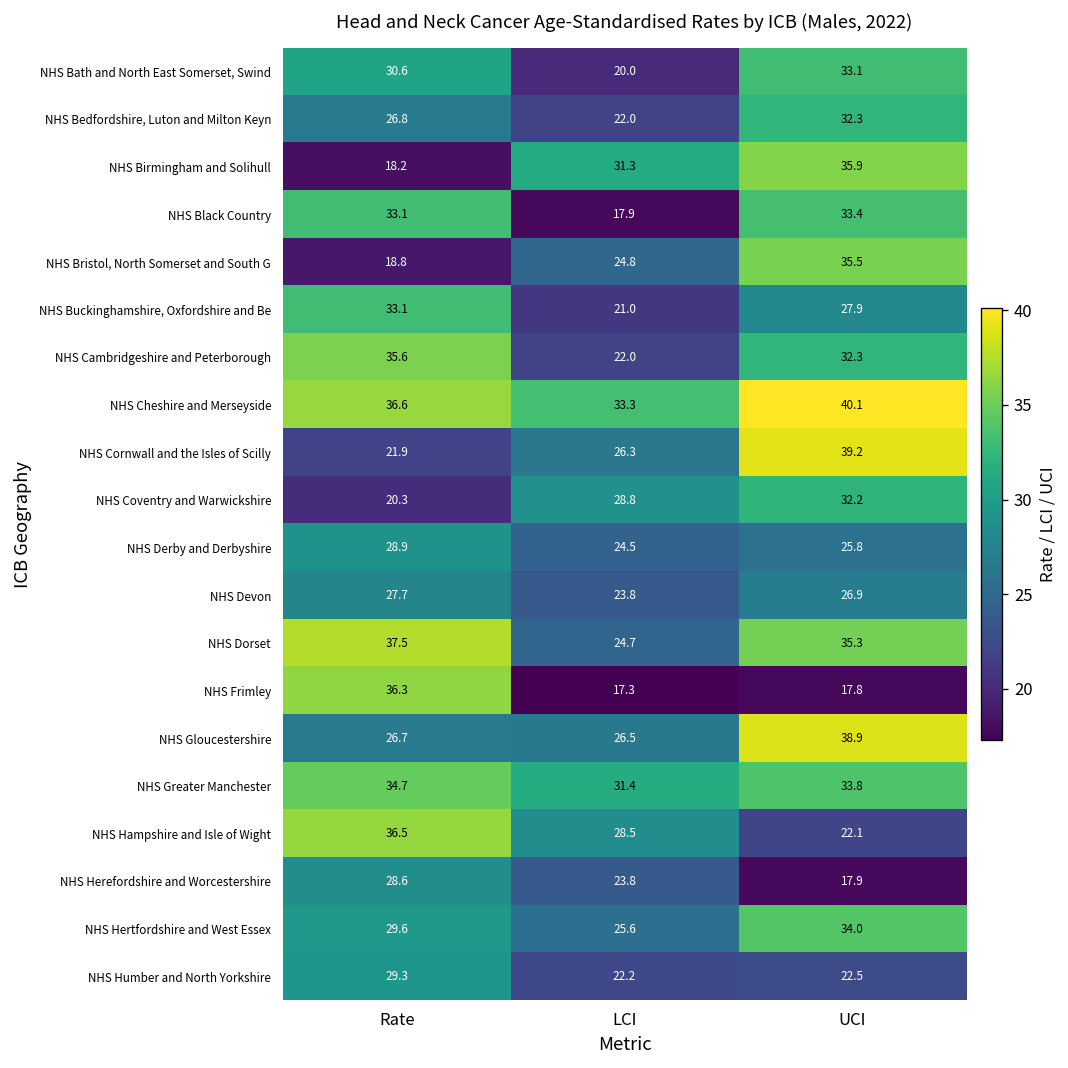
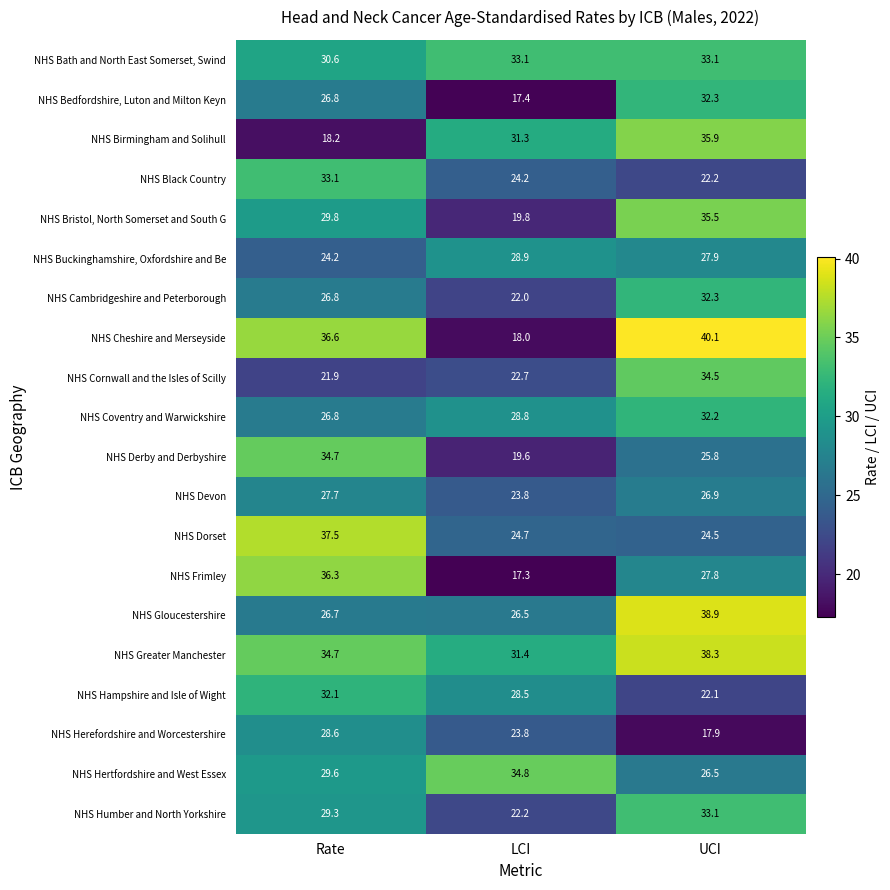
  {
    "NHS Bath and North East Somerset, Swind": {
      "Rate": 30.6,
-     "LCI": 20.0,
+     "LCI": 33.1,
      "UCI": 33.1
    },
    "NHS Bedfordshire, Luton and Milton Keyn": {
      "Rate": 26.8,
-     "LCI": 22.0,
+     "LCI": 17.4,
      "UCI": 32.3
    },
    "NHS Birmingham and Solihull": {
      "Rate": 18.2,
      "LCI": 31.3,
      "UCI": 35.9
    },
    "NHS Black Country": {
      "Rate": 33.1,
-     "LCI": 17.9,
-     "UCI": 33.4
+     "LCI": 24.2,
+     "UCI": 22.2
    },
    "NHS Bristol, North Somerset and South G": {
-     "Rate": 18.8,
-     "LCI": 24.8,
+     "Rate": 29.8,
+     "LCI": 19.8,
      "UCI": 35.5
    },
    "NHS Buckinghamshire, Oxfordshire and Be": {
-     "Rate": 33.1,
-     "LCI": 21.0,
+     "Rate": 24.2,
+     "LCI": 28.9,
      "UCI": 27.9
    },
    "NHS Cambridgeshire and Peterborough": {
-     "Rate": 35.6,
+     "Rate": 26.8,
      "LCI": 22.0,
      "UCI": 32.3
    },
    "NHS Cheshire and Merseyside": {
      "Rate": 36.6,
-     "LCI": 33.3,
+     "LCI": 18.0,
      "UCI": 40.1
    },
    "NHS Cornwall and the Isles of Scilly": {
      "Rate": 21.9,
-     "LCI": 26.3,
-     "UCI": 39.2
+     "LCI": 22.7,
+     "UCI": 34.5
    },
    "NHS Coventry and Warwickshire": {
-     "Rate": 20.3,
+     "Rate": 26.8,
      "LCI": 28.8,
      "UCI": 32.2
    },
    "NHS Derby and Derbyshire": {
-     "Rate": 28.9,
-     "LCI": 24.5,
+     "Rate": 34.7,
+     "LCI": 19.6,
      "UCI": 25.8
    },
    "NHS Devon": {
      "Rate": 27.7,
      "LCI": 23.8,
      "UCI": 26.9
    },
    "NHS Dorset": {
      "Rate": 37.5,
      "LCI": 24.7,
-     "UCI": 35.3
+     "UCI": 24.5
    },
    "NHS Frimley": {
      "Rate": 36.3,
      "LCI": 17.3,
-     "UCI": 17.8
+     "UCI": 27.8
    },
    "NHS Gloucestershire": {
      "Rate": 26.7,
      "LCI": 26.5,
      "UCI": 38.9
    },
    "NHS Greater Manchester": {
      "Rate": 34.7,
      "LCI": 31.4,
-     "UCI": 33.8
+     "UCI": 38.3
    },
    "NHS Hampshire and Isle of Wight": {
-     "Rate": 36.5,
+     "Rate": 32.1,
      "LCI": 28.5,
      "UCI": 22.1
    },
    "NHS Herefordshire and Worcestershire": {
      "Rate": 28.6,
      "LCI": 23.8,
      "UCI": 17.9
    },
    "NHS Hertfordshire and West Essex": {
      "Rate": 29.6,
-     "LCI": 25.6,
-     "UCI": 34.0
+     "LCI": 34.8,
+     "UCI": 26.5
    },
    "NHS Humber and North Yorkshire": {
      "Rate": 29.3,
      "LCI": 22.2,
-     "UCI": 22.5
+     "UCI": 33.1
    }
  }
